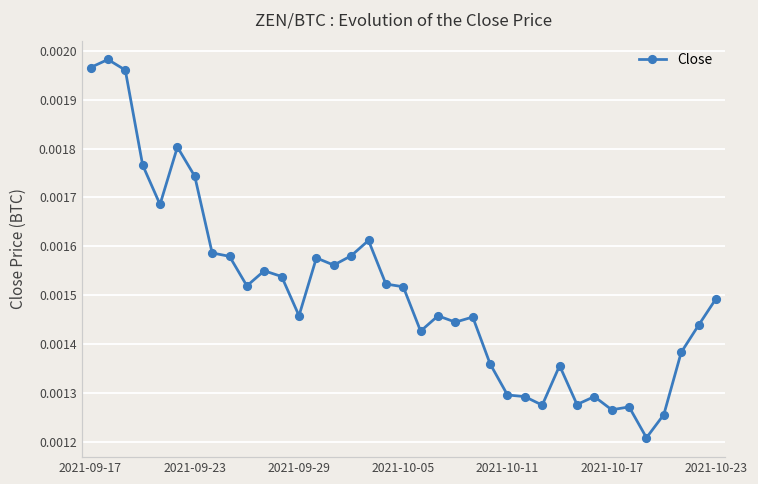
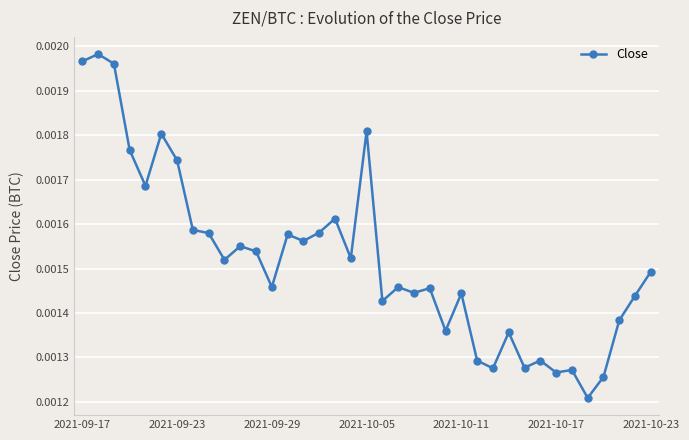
  {
    "2021-09-17": 0.00197,
    "2021-09-23": 0.00174,
    "2021-09-29": 0.00146,
-   "2021-10-05": 0.00152,
-   "2021-10-11": 0.00130,
+   "2021-10-05": 0.00181,
+   "2021-10-11": 0.00144,
    "2021-10-17": 0.00127,
    "2021-10-23": 0.00149
  }
